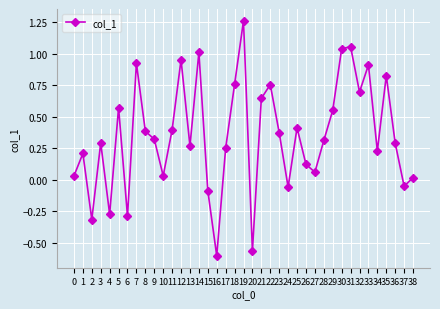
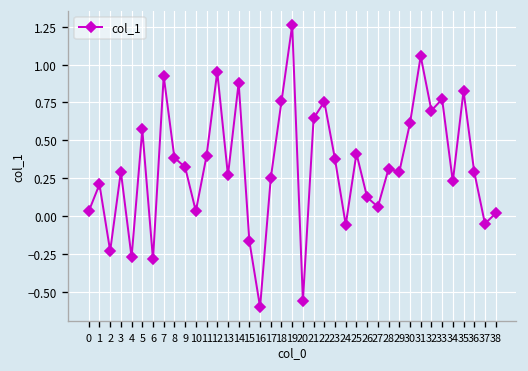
  {
    "0": 0.03,
    "1": 0.21,
-   "2": -0.32,
+   "2": -0.23,
    "3": 0.29,
    "4": -0.27,
    "5": 0.57,
    "6": -0.29,
    "7": 0.92,
    "8": 0.38,
    "9": 0.32,
    "10": 0.03,
    "11": 0.40,
    "12": 0.95,
    "13": 0.27,
-   "14": 1.01,
-   "15": -0.09,
+   "14": 0.88,
+   "15": -0.17,
    "16": -0.60,
    "17": 0.25,
    "18": 0.76,
    "19": 1.26,
    "20": -0.56,
    "21": 0.64,
    "22": 0.75,
    "23": 0.37,
    "24": -0.06,
    "25": 0.41,
    "26": 0.12,
    "27": 0.06,
    "28": 0.31,
-   "29": 0.55,
-   "30": 1.04,
+   "29": 0.29,
+   "30": 0.61,
    "31": 1.06,
    "32": 0.70,
-   "33": 0.91,
+   "33": 0.77,
    "34": 0.23,
    "35": 0.83,
    "36": 0.29,
    "37": -0.05,
    "38": 0.02
  }
